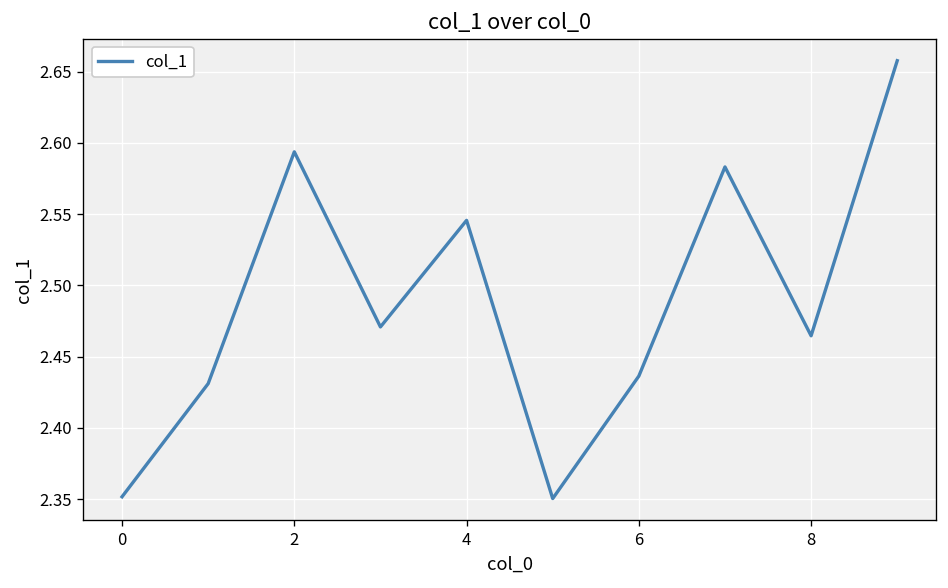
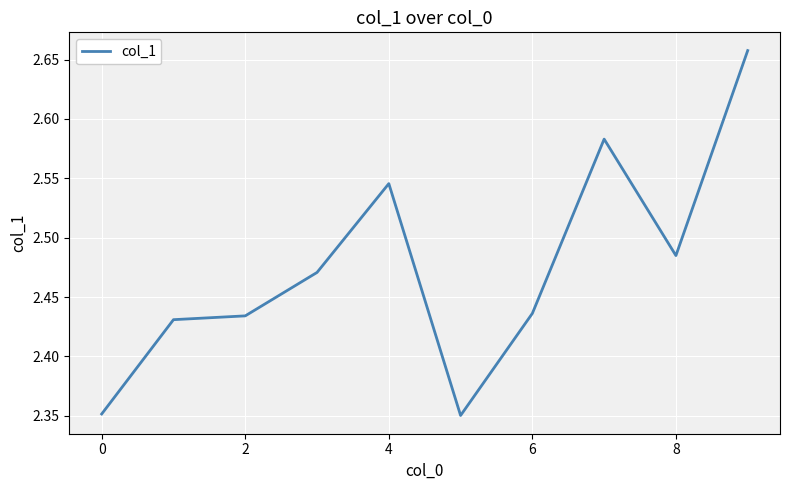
  {
    "0": 2.352,
-   "2": 2.594,
+   "2": 2.434,
    "4": 2.546,
    "6": 2.436,
-   "8": 2.465
+   "8": 2.485
  }
